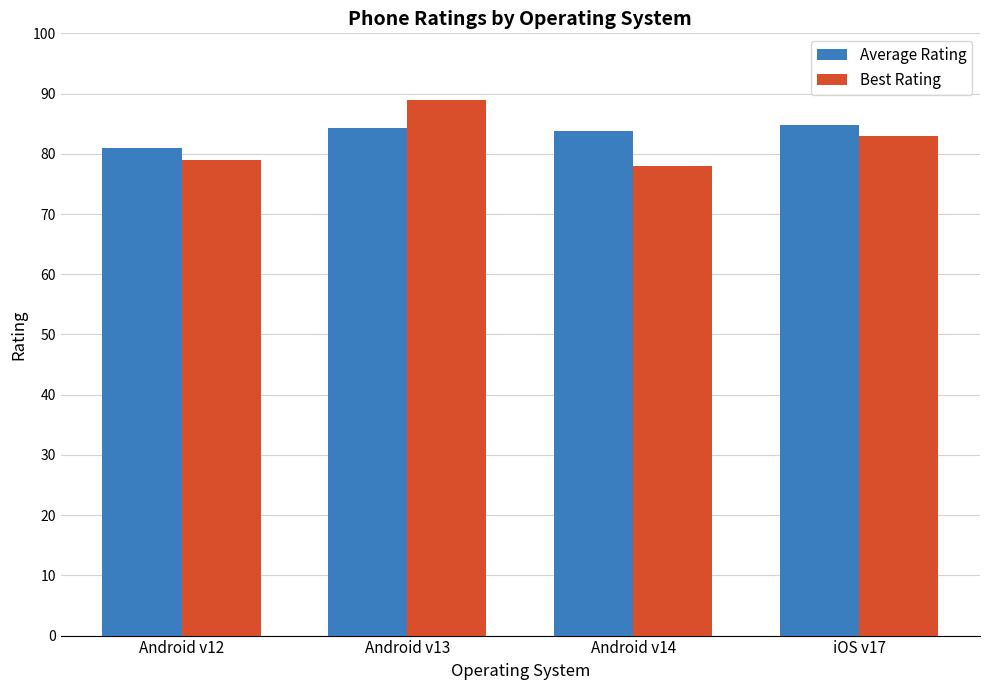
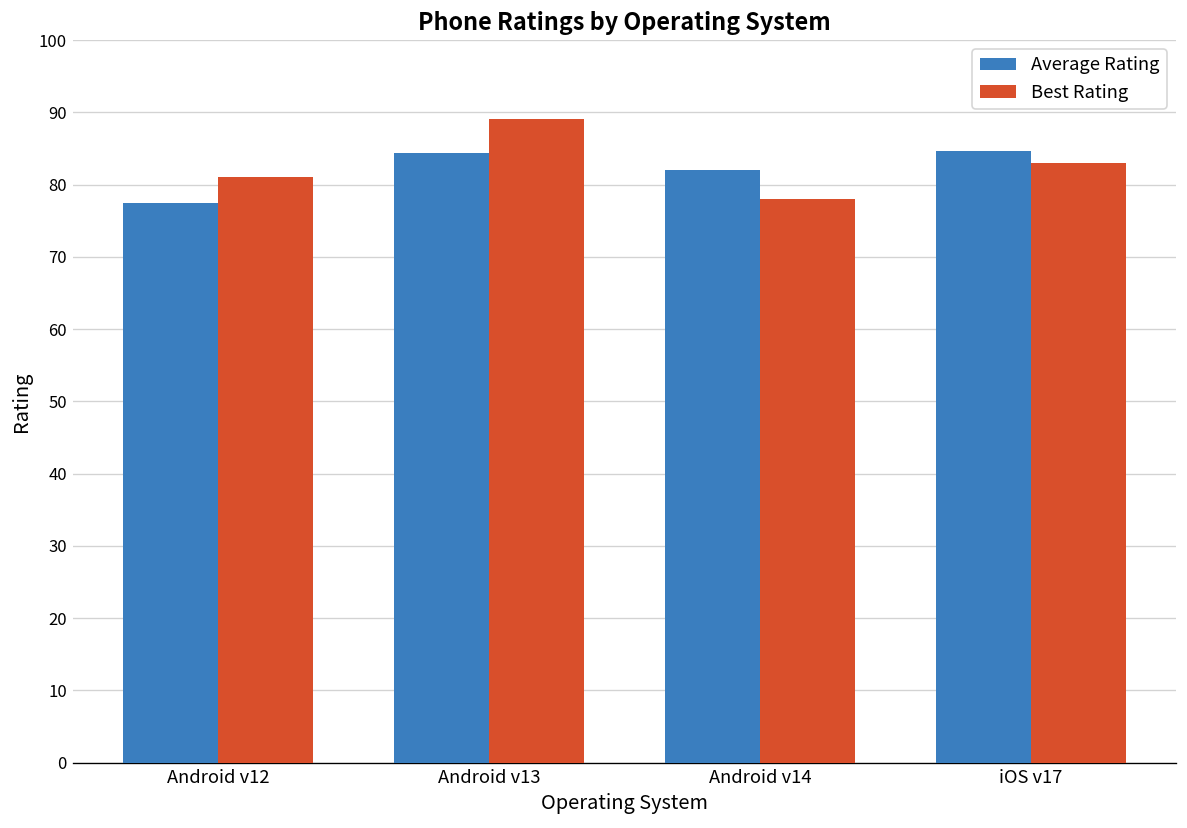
  {
    "Average Rating": {
-     "Android v12": 81,
+     "Android v12": 78,
      "Android v13": 84,
-     "Android v14": 84,
+     "Android v14": 82,
      "iOS v17": 85
    },
    "Best Rating": {
-     "Android v12": 79,
+     "Android v12": 81,
      "Android v13": 89,
      "Android v14": 78,
      "iOS v17": 83
    }
  }
